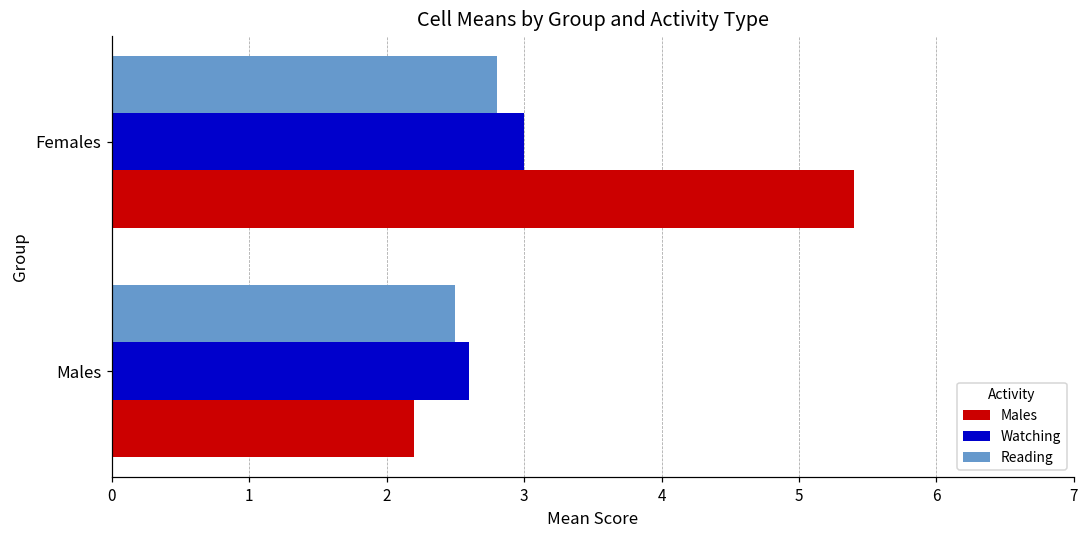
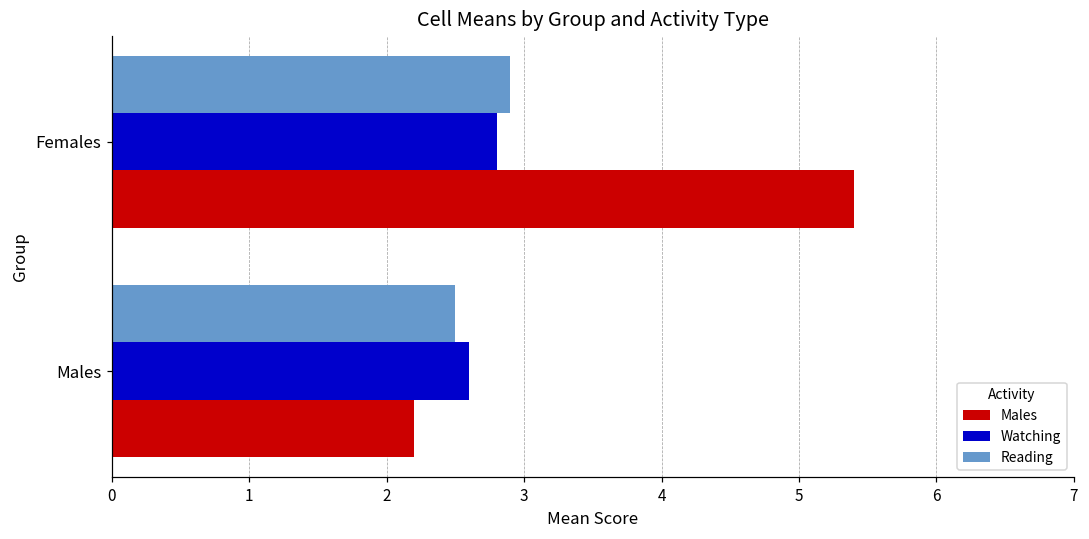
  {
    "Males": {
      "Females": 5.4,
      "Males": 2.2
    },
    "Watching": {
-     "Females": 3.0,
+     "Females": 2.8,
      "Males": 2.6
    },
    "Reading": {
-     "Females": 2.8,
+     "Females": 2.9,
      "Males": 2.5
    }
  }
